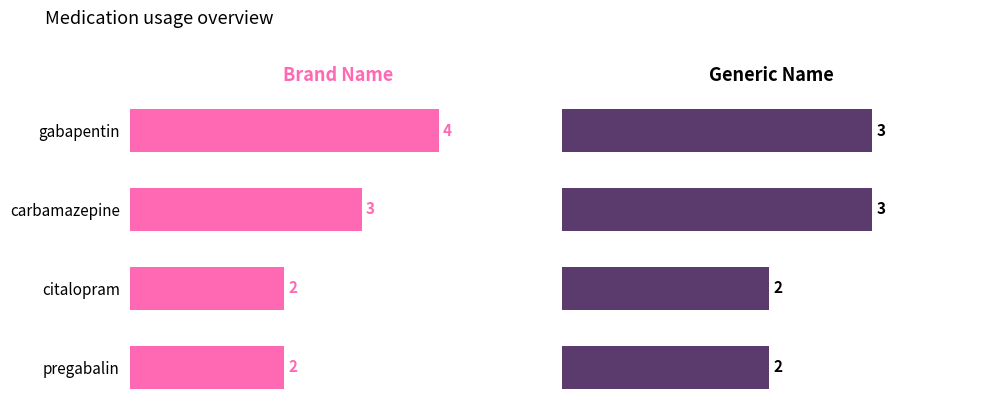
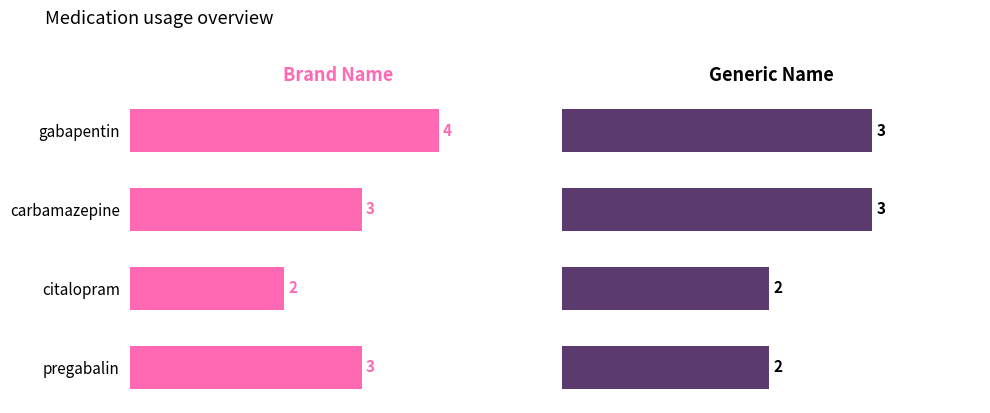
  {
    "Brand Name": {
      "gabapentin": 4,
      "carbamazepine": 3,
      "citalopram": 2,
-     "pregabalin": 2
+     "pregabalin": 3
    }
  }
